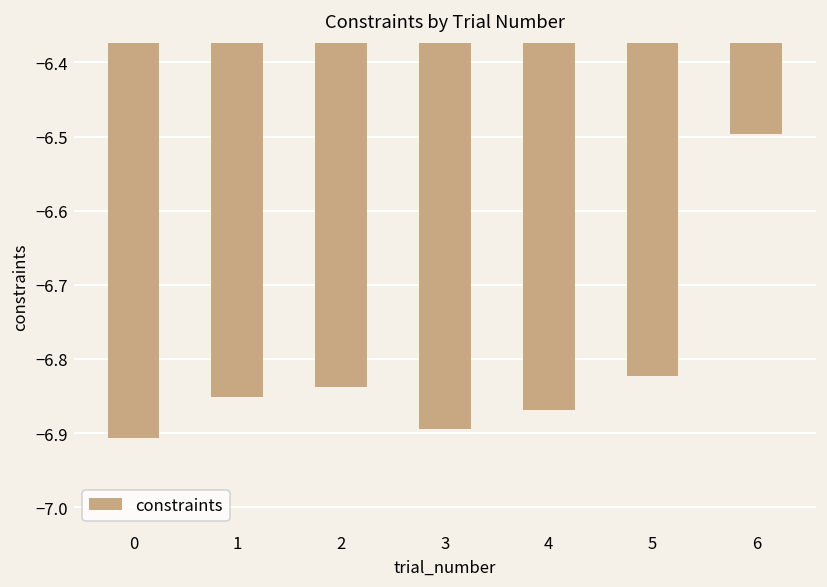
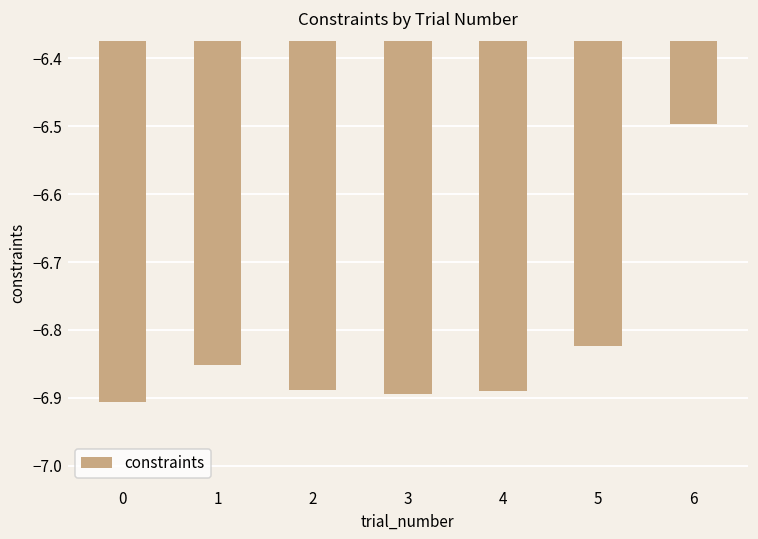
  {
    "0": -6.91,
    "1": -6.85,
-   "2": -6.84,
+   "2": -6.89,
    "3": -6.89,
-   "4": -6.87,
+   "4": -6.89,
    "5": -6.82,
    "6": -6.50
  }
